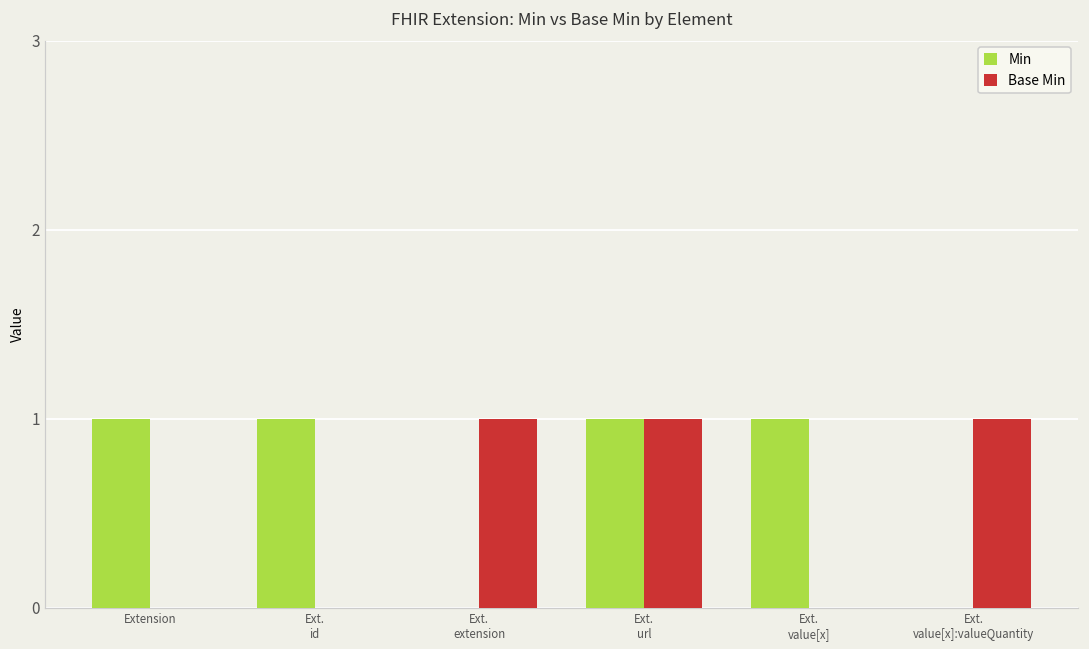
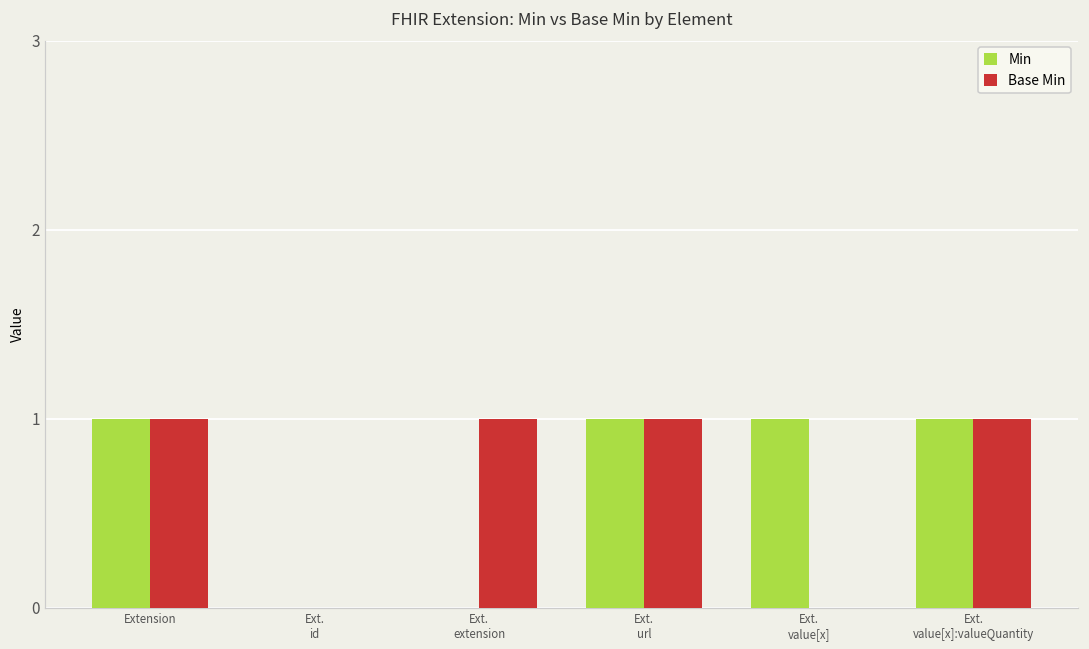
  {
    "Min": {
      "Extension": 1,
-     "Ext. id": 1,
+     "Ext. id": 0,
      "Ext. extension": 0,
      "Ext. url": 1,
      "Ext. value[x]": 1,
-     "Ext. value[x]:valueQuantity": 0
+     "Ext. value[x]:valueQuantity": 1
    },
    "Base Min": {
-     "Extension": 0,
+     "Extension": 1,
      "Ext. id": 0,
      "Ext. extension": 1,
      "Ext. url": 1,
      "Ext. value[x]": 0,
      "Ext. value[x]:valueQuantity": 1
    }
  }
